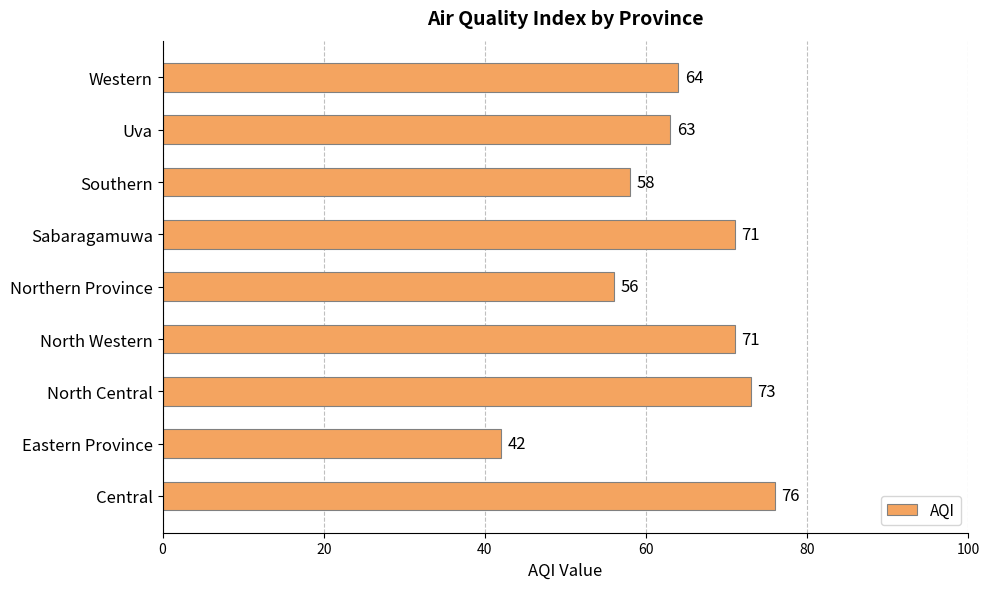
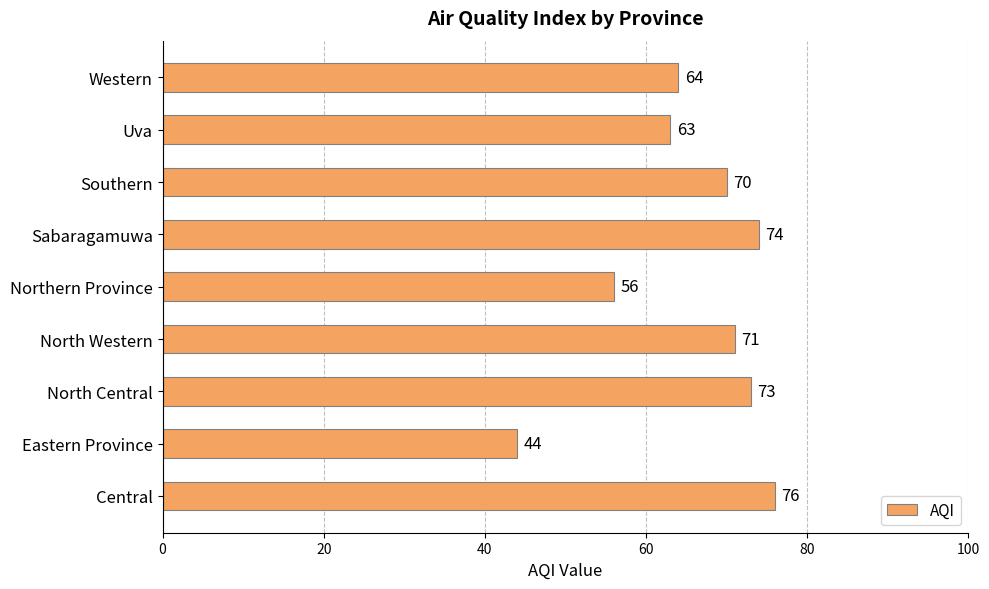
  {
    "Western": 64,
    "Uva": 63,
-   "Southern": 58,
-   "Sabaragamuwa": 71,
+   "Southern": 70,
+   "Sabaragamuwa": 74,
    "Northern Province": 56,
    "North Western": 71,
    "North Central": 73,
-   "Eastern Province": 42,
+   "Eastern Province": 44,
    "Central": 76
  }
